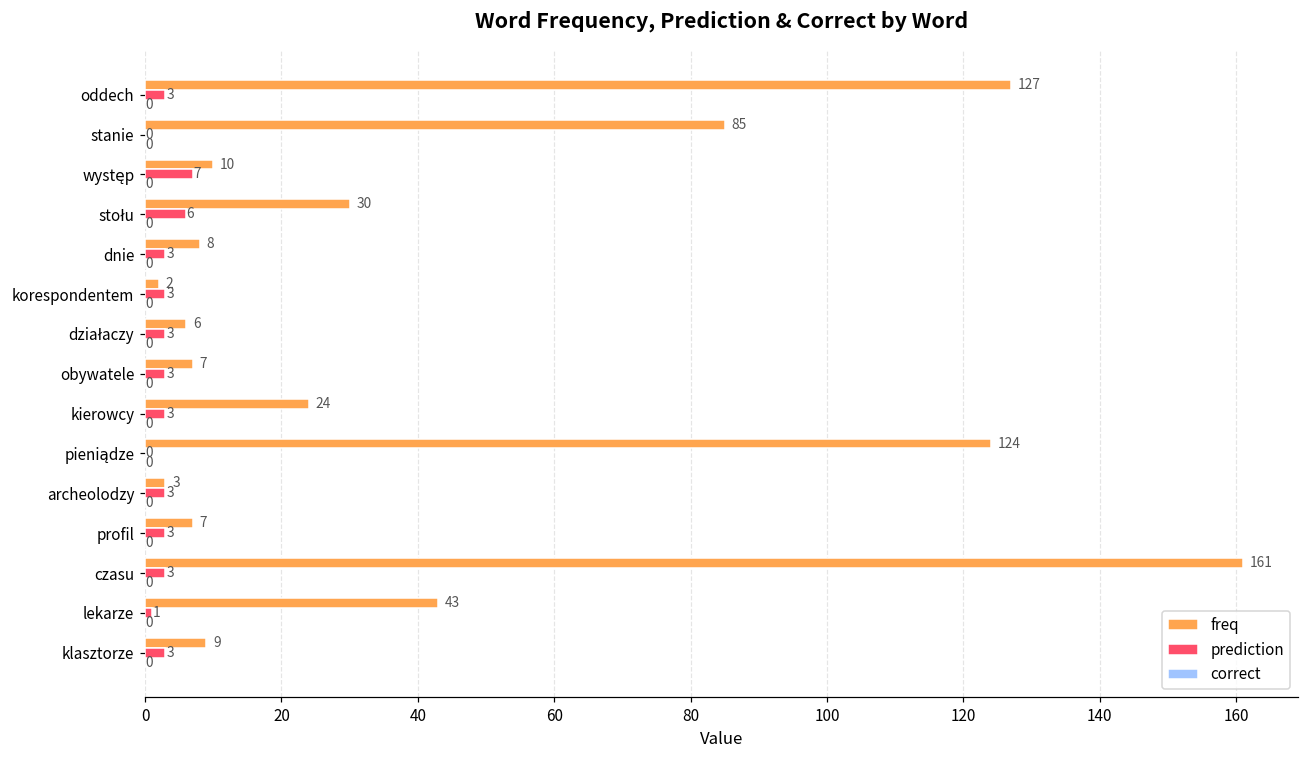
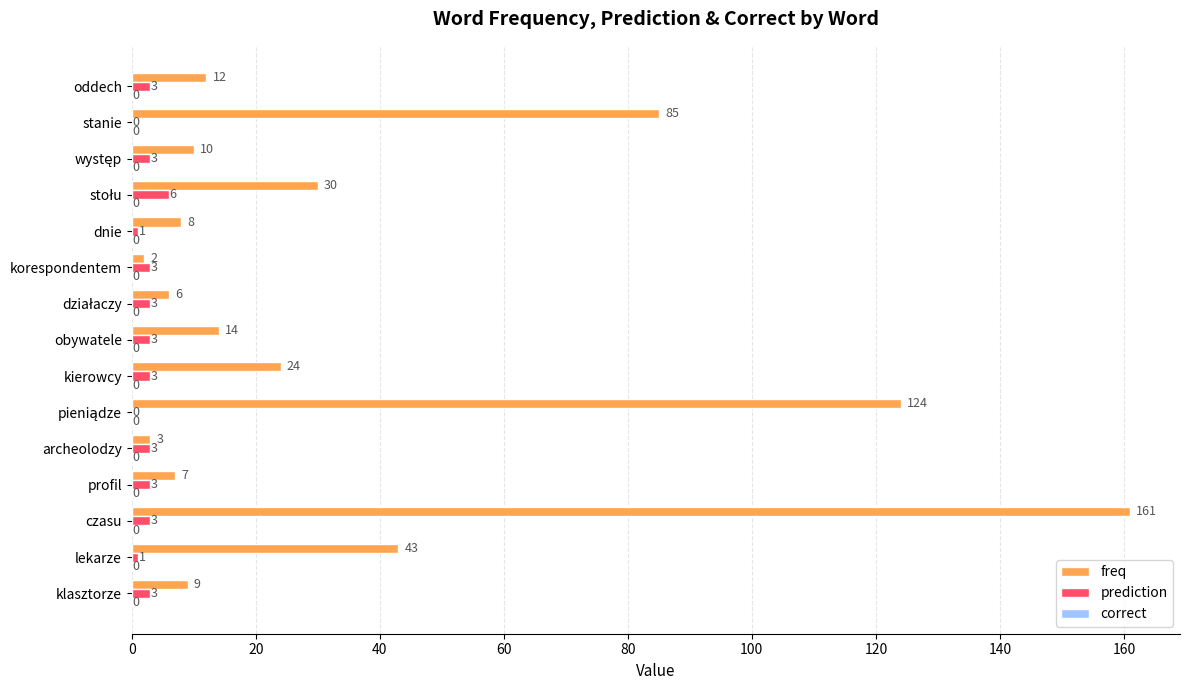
  {
    "freq": {
-     "oddech": 127,
+     "oddech": 12,
      "stanie": 85,
      "występ": 10,
      "stołu": 30,
      "dnie": 8,
      "działaczy": 6,
-     "obywatele": 7,
+     "obywatele": 14,
      "kierowcy": 24,
      "pieniądze": 124,
      "archeolodzy": 3,
      "profil": 7,
      "czasu": 161,
      "lekarze": 43,
      "klasztorze": 9
    },
    "prediction": {
      "oddech": 3,
-     "występ": 7,
+     "występ": 3,
      "stołu": 6,
-     "dnie": 3,
+     "dnie": 1,
      "działaczy": 3,
      "obywatele": 3,
      "kierowcy": 3,
      "archeolodzy": 3,
      "profil": 3,
      "czasu": 3,
      "lekarze": 1,
      "klasztorze": 3
    },
    "correct": {
      "oddech": 0,
      "występ": 0,
      "stołu": 0,
      "dnie": 0,
      "korespondentem": 0,
      "działaczy": 0,
      "obywatele": 0,
      "kierowcy": 0,
      "archeolodzy": 0,
      "profil": 0,
      "czasu": 0,
      "lekarze": 0,
      "klasztorze": 0
    }
  }
